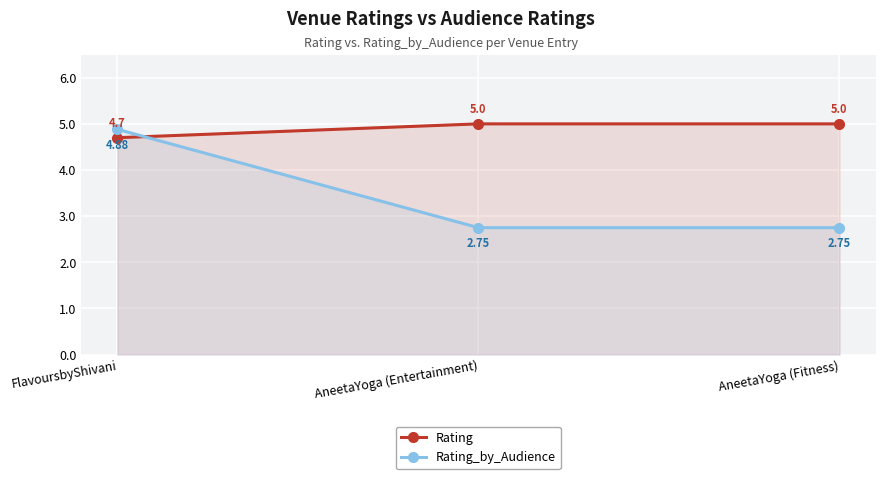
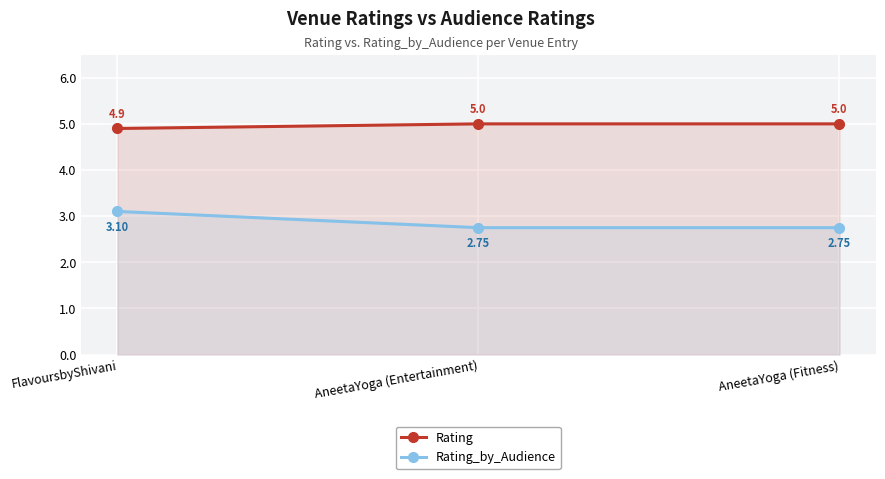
  {
    "Rating": {
-     "FlavoursbyShivani": 4.7,
+     "FlavoursbyShivani": 4.9,
      "AneetaYoga (Entertainment)": 5.0,
      "AneetaYoga (Fitness)": 5.0
    },
    "Rating_by_Audience": {
-     "FlavoursbyShivani": 4.88,
+     "FlavoursbyShivani": 3.10,
      "AneetaYoga (Entertainment)": 2.75,
      "AneetaYoga (Fitness)": 2.75
    }
  }
